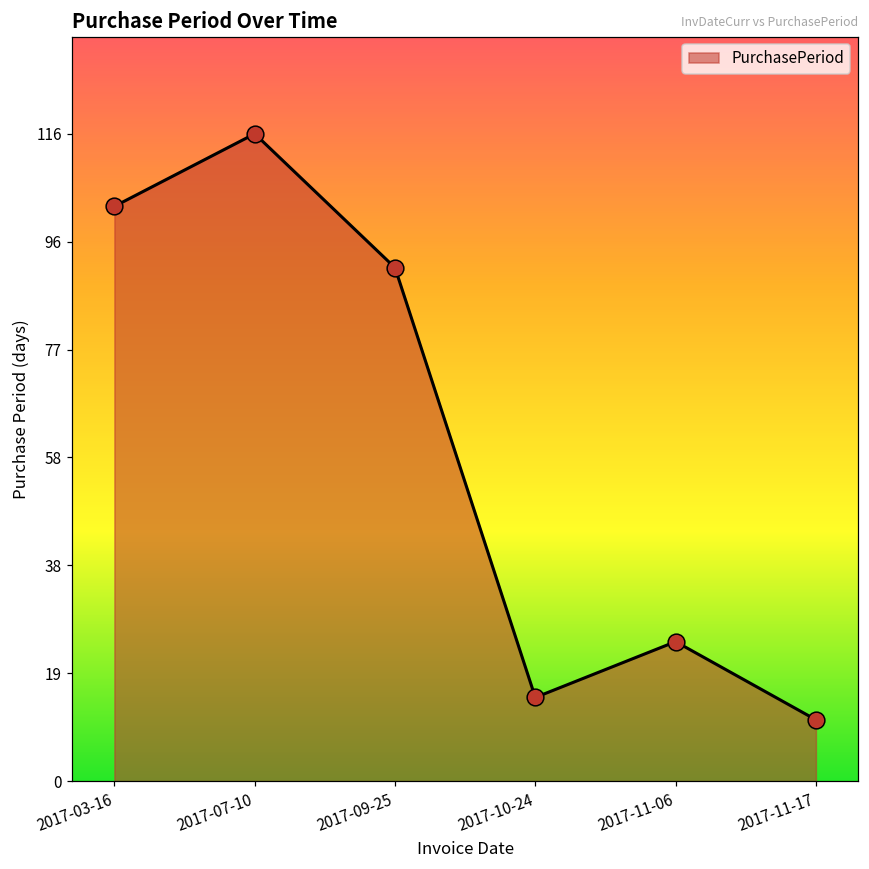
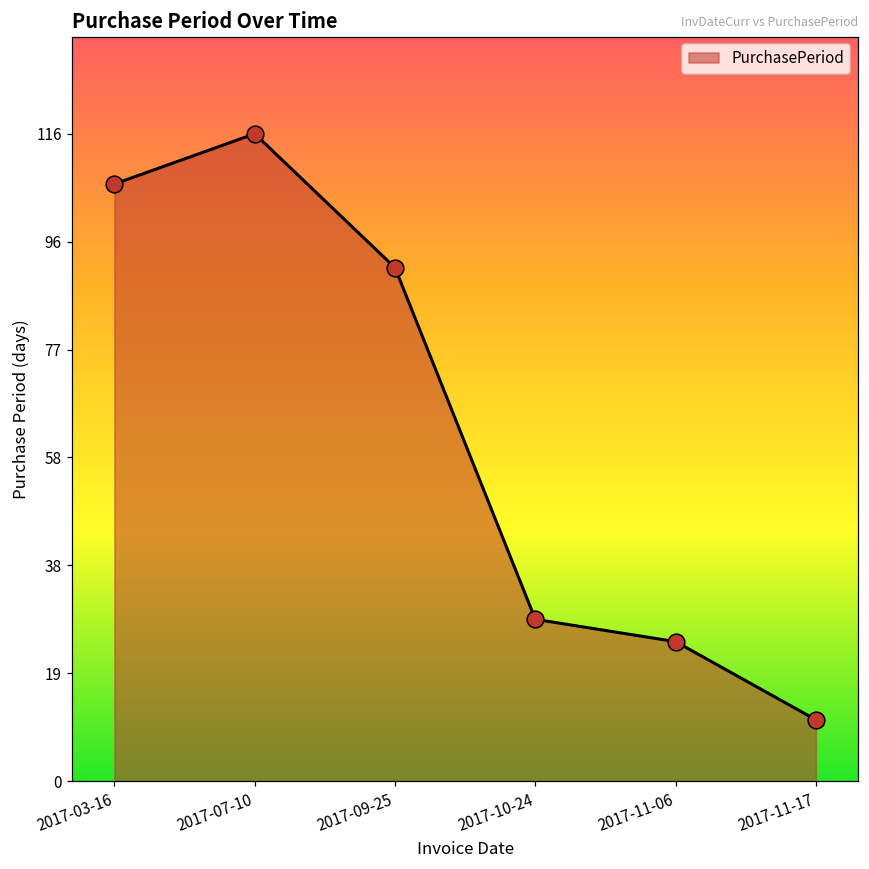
  {
-   "2017-03-16": 103,
+   "2017-03-16": 107,
    "2017-07-10": 116,
    "2017-09-25": 92,
-   "2017-10-24": 15,
+   "2017-10-24": 29,
    "2017-11-06": 25,
    "2017-11-17": 11
  }
